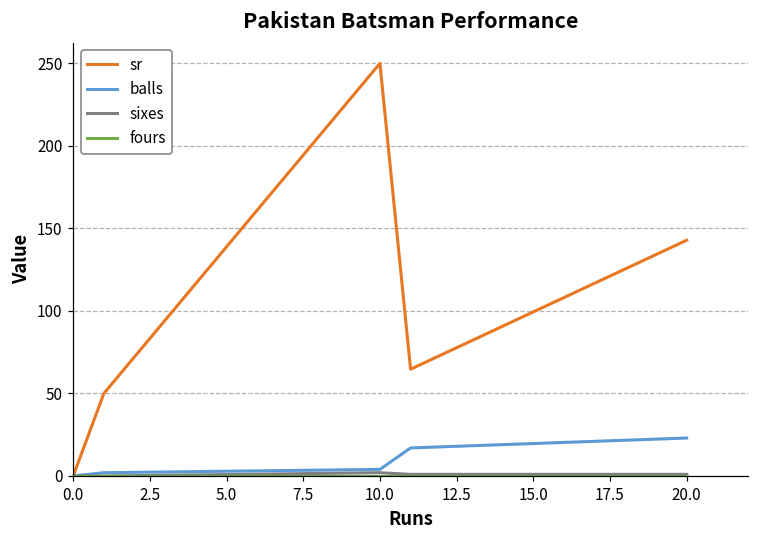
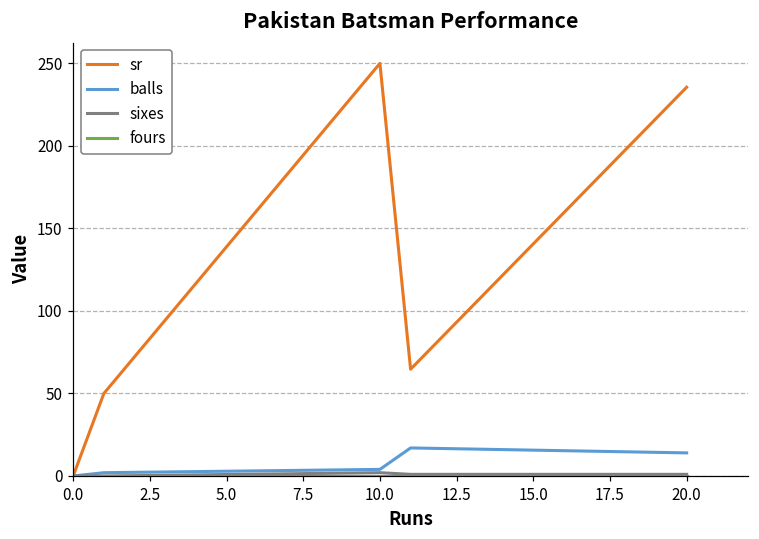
  {
    "sr": {
      "10.0": 250,
-     "20.0": 143
+     "20.0": 236
    },
    "balls": {
      "10.0": 4,
-     "20.0": 23
+     "20.0": 14
    },
    "sixes": {
      "10.0": 2
    },
    "fours": {
      "10.0": 0
    }
  }
